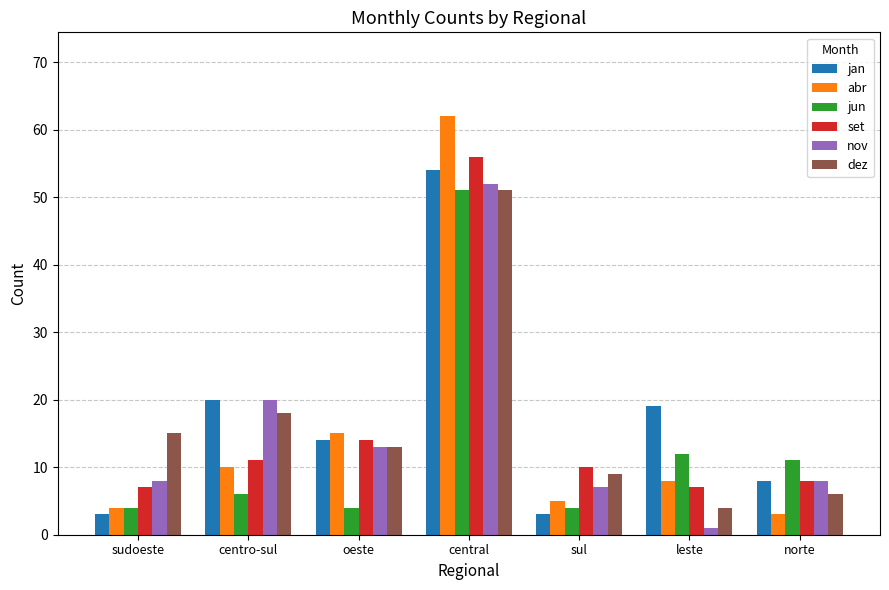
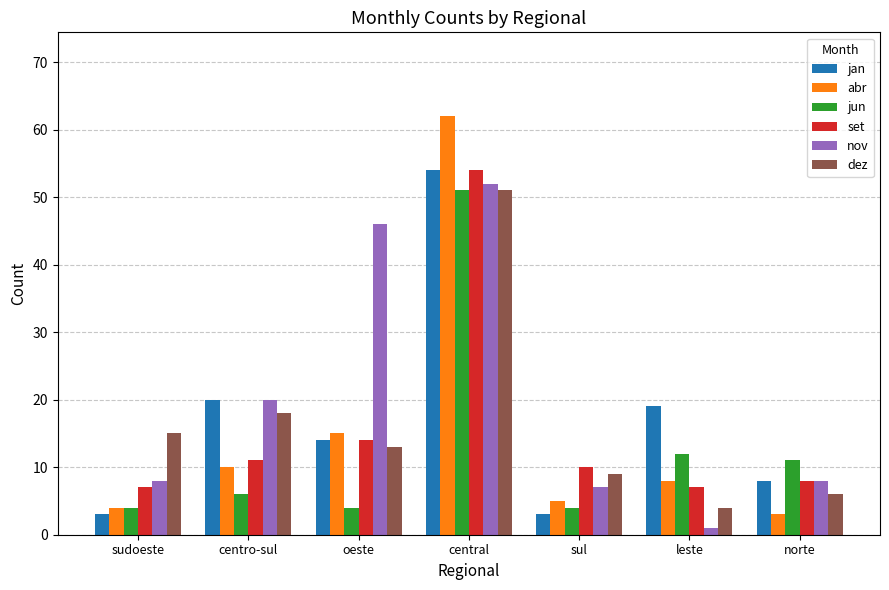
  {
    "jan": {
      "sudoeste": 3,
      "centro-sul": 20,
      "oeste": 14,
      "central": 54,
      "sul": 3,
      "leste": 19,
      "norte": 8
    },
    "abr": {
      "sudoeste": 4,
      "centro-sul": 10,
      "oeste": 15,
      "central": 62,
      "sul": 5,
      "leste": 8,
      "norte": 3
    },
    "jun": {
      "sudoeste": 4,
      "centro-sul": 6,
      "oeste": 4,
      "central": 51,
      "sul": 4,
      "leste": 12,
      "norte": 11
    },
    "set": {
      "sudoeste": 7,
      "centro-sul": 11,
      "oeste": 14,
-     "central": 56,
+     "central": 54,
      "sul": 10,
      "leste": 7,
      "norte": 8
    },
    "nov": {
      "sudoeste": 8,
      "centro-sul": 20,
-     "oeste": 13,
+     "oeste": 46,
      "central": 52,
      "sul": 7,
      "leste": 1,
      "norte": 8
    },
    "dez": {
      "sudoeste": 15,
      "centro-sul": 18,
      "oeste": 13,
      "central": 51,
      "sul": 9,
      "leste": 4,
      "norte": 6
    }
  }
